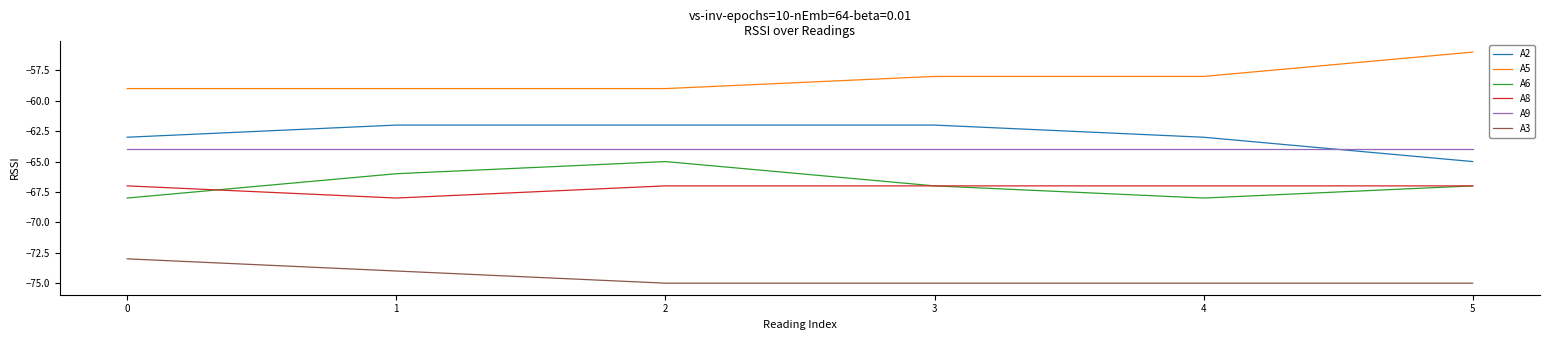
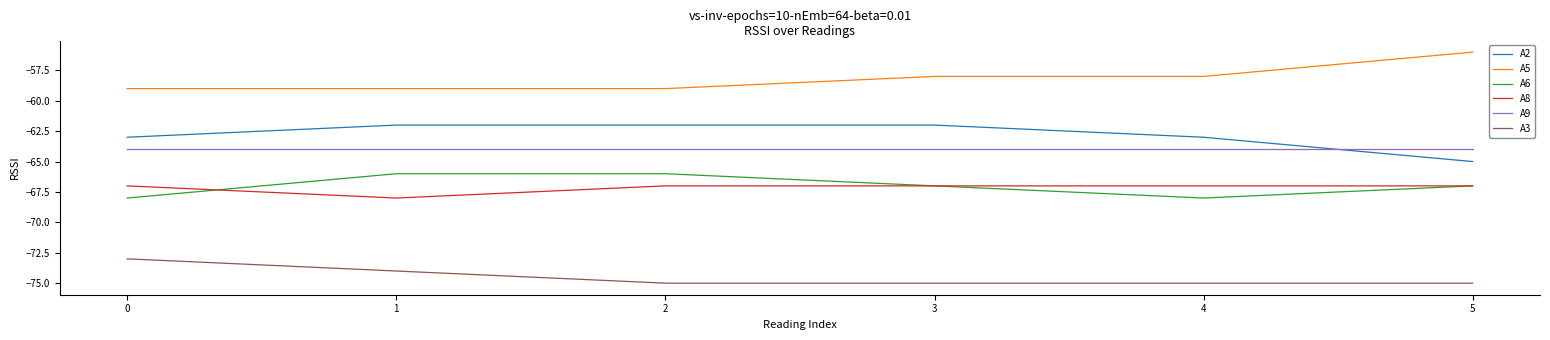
  {
    "A2": {
      "0": -63,
      "1": -62,
      "2": -62,
      "3": -62,
      "4": -63,
      "5": -65
    },
    "A5": {
      "0": -59,
      "1": -59,
      "2": -59,
      "3": -58,
      "4": -58,
      "5": -56
    },
    "A6": {
      "0": -68,
      "1": -66,
-     "2": -65,
+     "2": -66,
      "4": -68
    },
    "A8": {
      "0": -67,
      "1": -68,
      "2": -67,
      "4": -67
    },
    "A9": {
      "0": -64,
      "1": -64,
      "2": -64,
      "3": -64,
      "4": -64,
      "5": -64
    },
    "A3": {
      "0": -73,
      "1": -74,
      "2": -75,
      "3": -75,
      "4": -75,
      "5": -75
    }
  }
